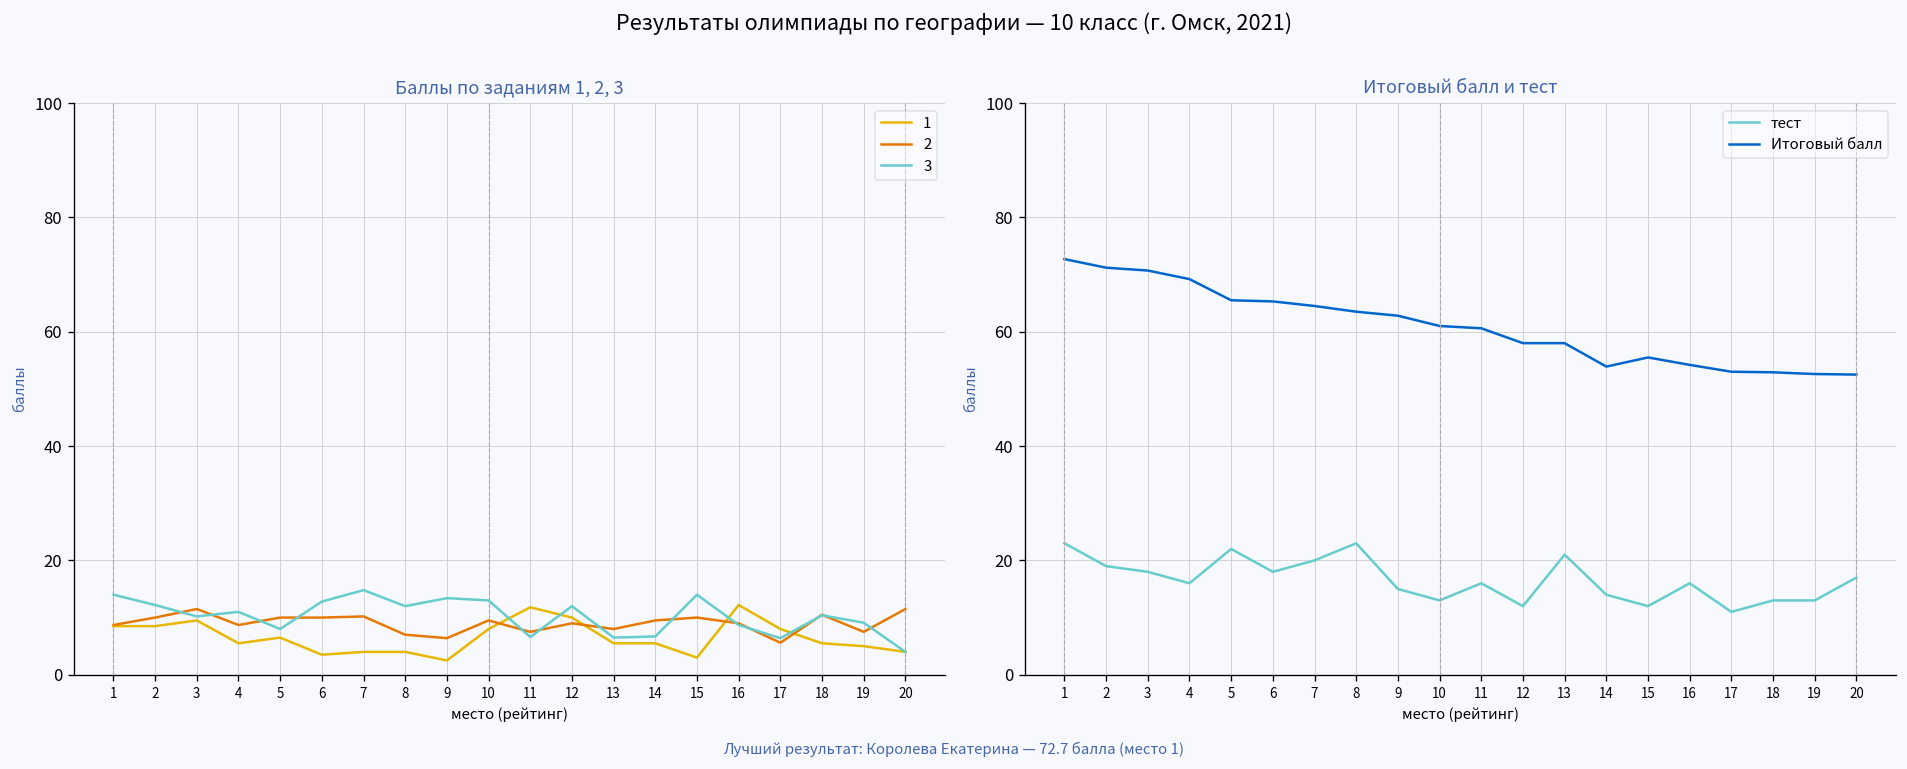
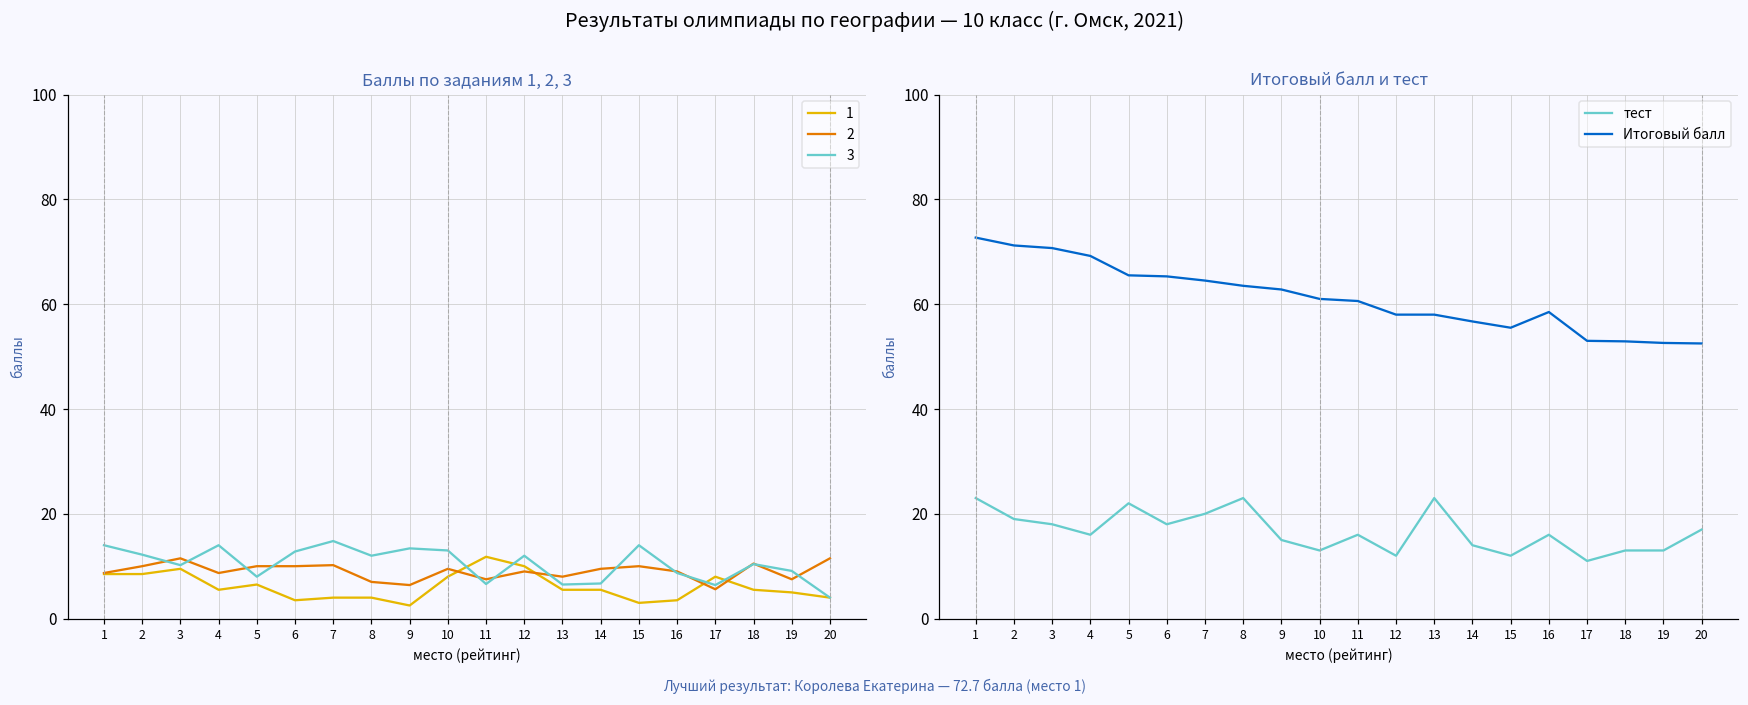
  {
    "Баллы по заданиям 1, 2, 3": {
      "1": {
        "2": 9,
        "3": 10,
        "4": 6,
        "5": 7,
        "6": 4,
        "7": 4,
        "8": 4,
        "9": 3,
        "10": 8,
        "11": 12,
        "12": 10,
        "13": 6,
        "14": 6,
        "15": 3,
-       "16": 12,
+       "16": 4,
        "17": 8,
        "18": 6,
        "19": 5
      },
      "2": {
        "2": 10,
        "3": 12,
        "4": 9,
        "5": 10,
        "6": 10,
        "7": 10,
        "8": 7,
        "9": 6,
        "10": 10,
        "11": 8,
        "12": 9,
        "13": 8,
        "14": 10,
        "15": 10,
        "17": 6,
        "19": 8,
        "20": 12
      },
      "3": {
        "1": 14,
        "2": 12,
        "3": 10,
-       "4": 11,
+       "4": 14,
        "5": 8,
        "6": 13,
        "7": 15,
        "8": 12,
        "9": 13,
        "10": 13,
        "11": 7,
        "12": 12,
        "13": 7,
        "14": 7,
        "15": 14,
        "17": 6,
        "19": 9
      }
    },
    "Итоговый балл и тест": {
      "тест": {
        "1": 23,
        "2": 19,
        "3": 18,
        "4": 16,
        "5": 22,
        "6": 18,
        "7": 20,
        "8": 23,
        "9": 15,
        "10": 13,
        "11": 16,
        "12": 12,
-       "13": 21,
+       "13": 23,
        "14": 14,
        "15": 12,
        "16": 16,
        "17": 11,
        "18": 13,
        "19": 13,
        "20": 17
      },
      "Итоговый балл": {
        "1": 73,
        "2": 71,
        "3": 71,
        "4": 69,
        "5": 66,
        "6": 65,
        "7": 65,
        "8": 64,
        "9": 63,
        "10": 61,
        "11": 61,
        "12": 58,
        "13": 58,
-       "14": 54,
+       "14": 57,
        "15": 56,
-       "16": 54,
+       "16": 59,
        "17": 53,
        "18": 53,
        "19": 53,
        "20": 53
      }
    }
  }
